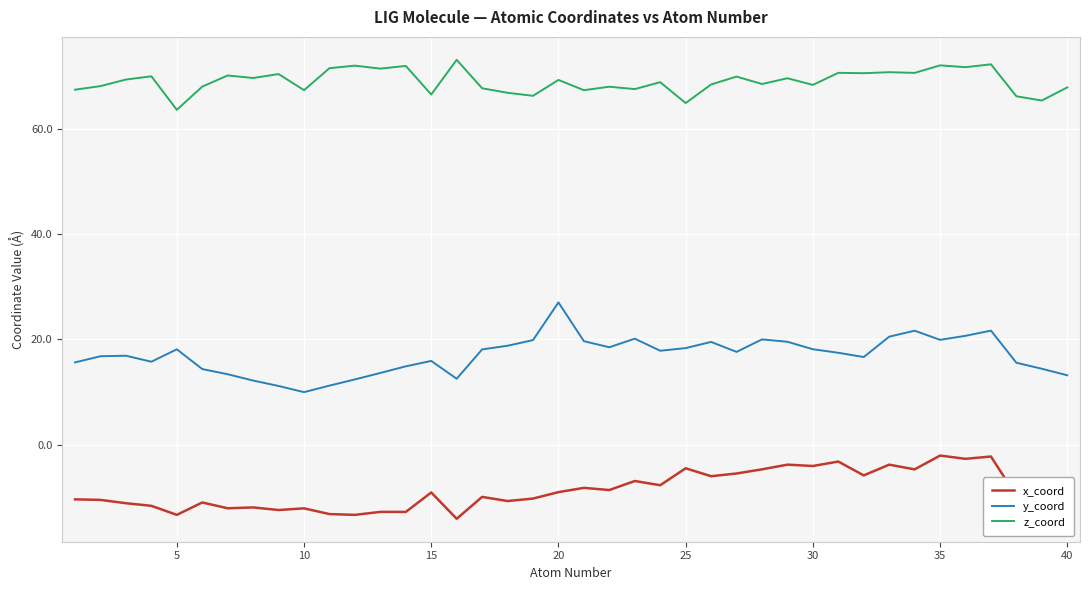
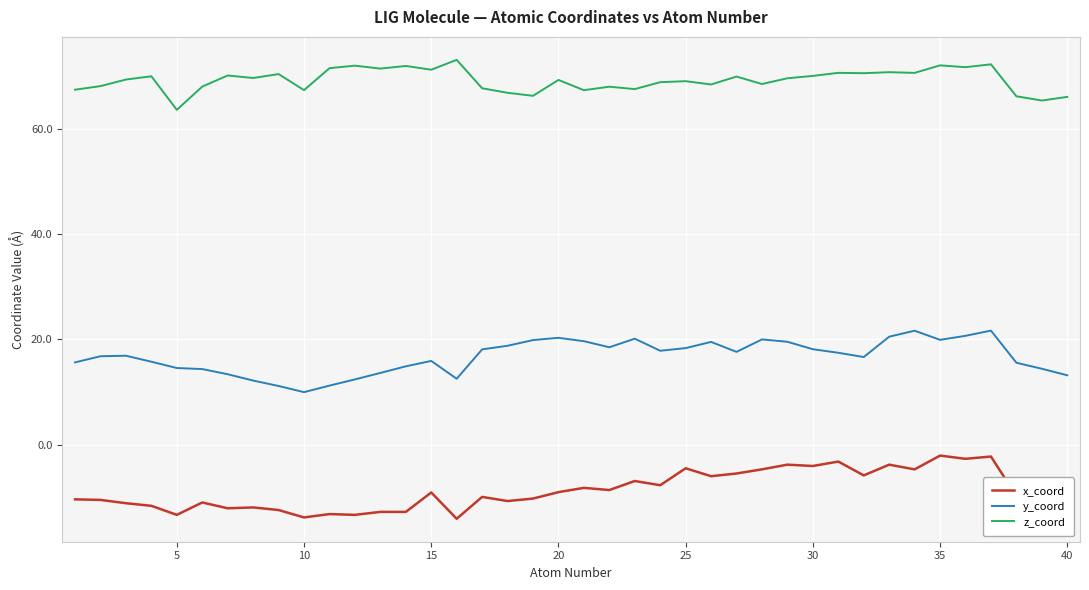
  {
    "x_coord": {
      "5": -13,
-     "10": -12,
+     "10": -14,
      "15": -9,
      "20": -9,
      "25": -4,
      "30": -4,
      "35": -2
    },
    "y_coord": {
-     "5": 18,
+     "5": 15,
      "10": 10,
      "15": 16,
-     "20": 27,
+     "20": 20,
      "25": 18,
      "30": 18,
      "35": 20,
      "40": 13
    },
    "z_coord": {
      "5": 64,
      "10": 67,
-     "15": 66,
+     "15": 71,
      "20": 69,
-     "25": 65,
-     "30": 68,
+     "25": 69,
+     "30": 70,
      "35": 72,
-     "40": 68
+     "40": 66
    }
  }
